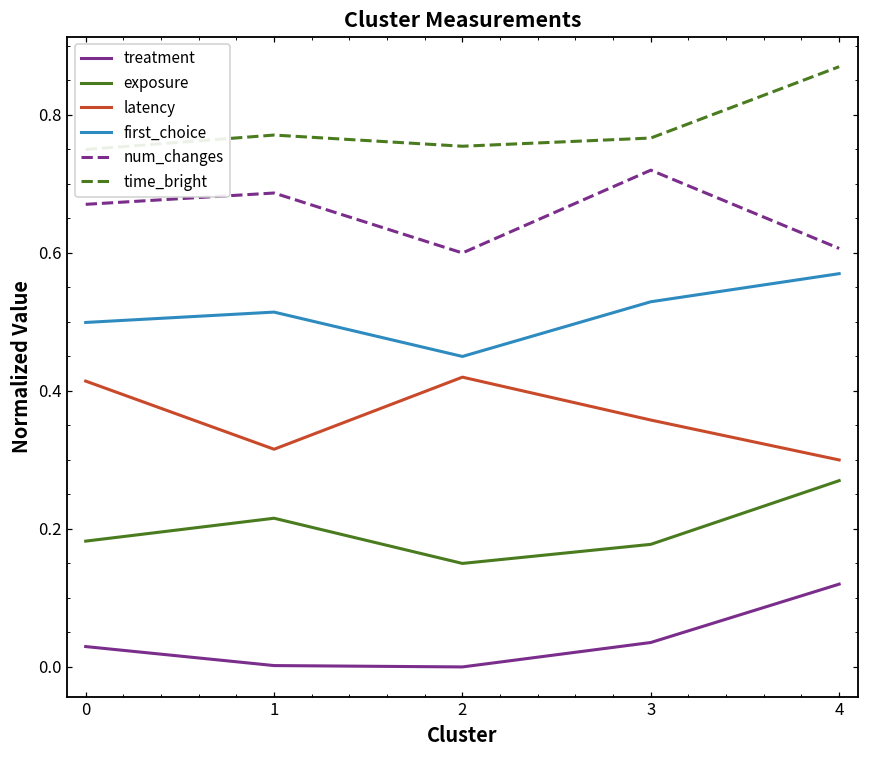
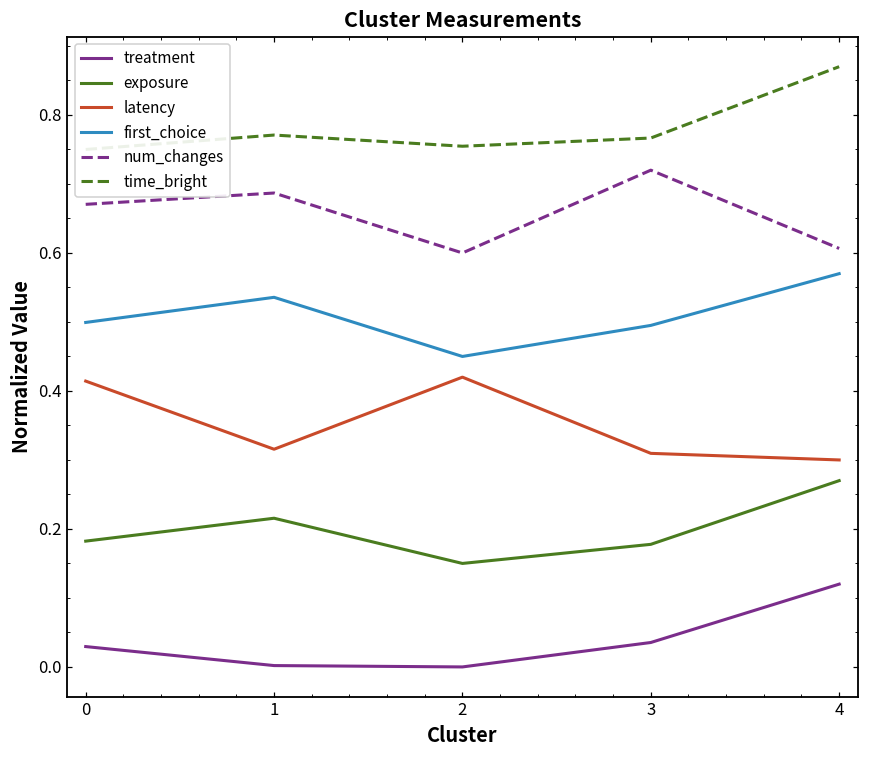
  {
    "latency": {
      "0": 0.41,
      "1": 0.32,
      "2": 0.42,
-     "3": 0.36,
+     "3": 0.31,
      "4": 0.30
    },
    "first_choice": {
      "0": 0.50,
-     "1": 0.51,
+     "1": 0.54,
      "2": 0.45,
-     "3": 0.53,
+     "3": 0.50,
      "4": 0.57
    }
  }
